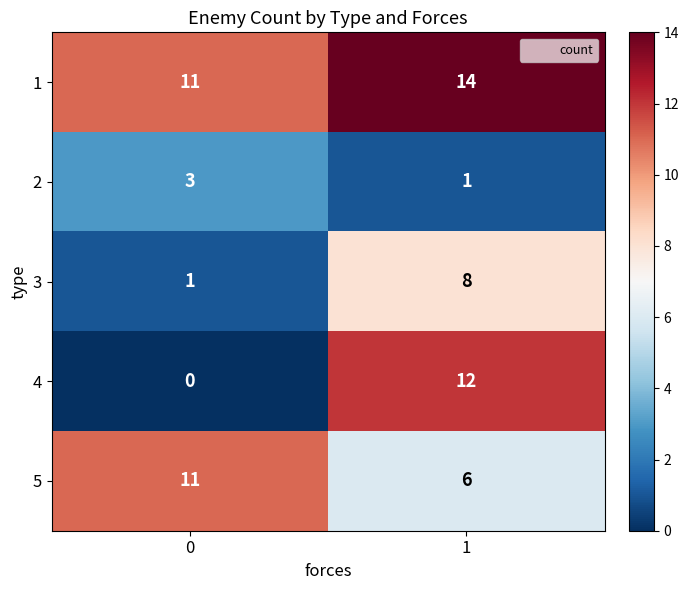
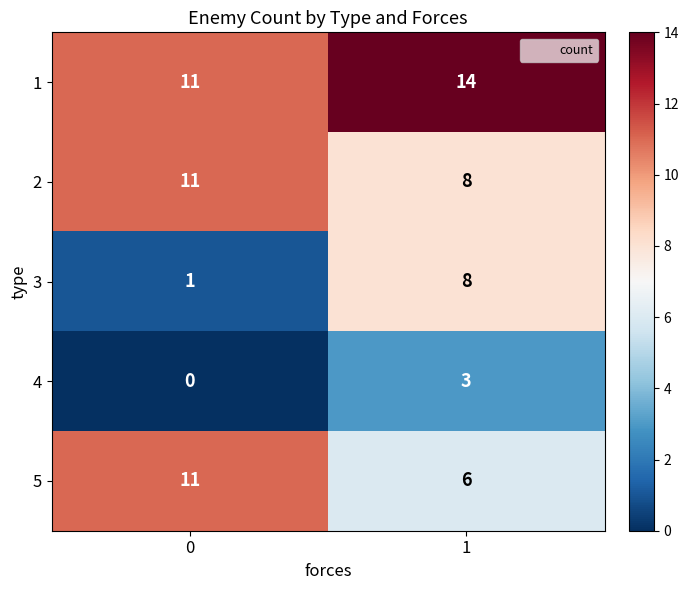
  {
    "1": {
      "0": 11,
      "1": 14
    },
    "2": {
-     "0": 3,
-     "1": 1
+     "0": 11,
+     "1": 8
    },
    "3": {
      "0": 1,
      "1": 8
    },
    "4": {
      "0": 0,
-     "1": 12
+     "1": 3
    },
    "5": {
      "0": 11,
      "1": 6
    }
  }
